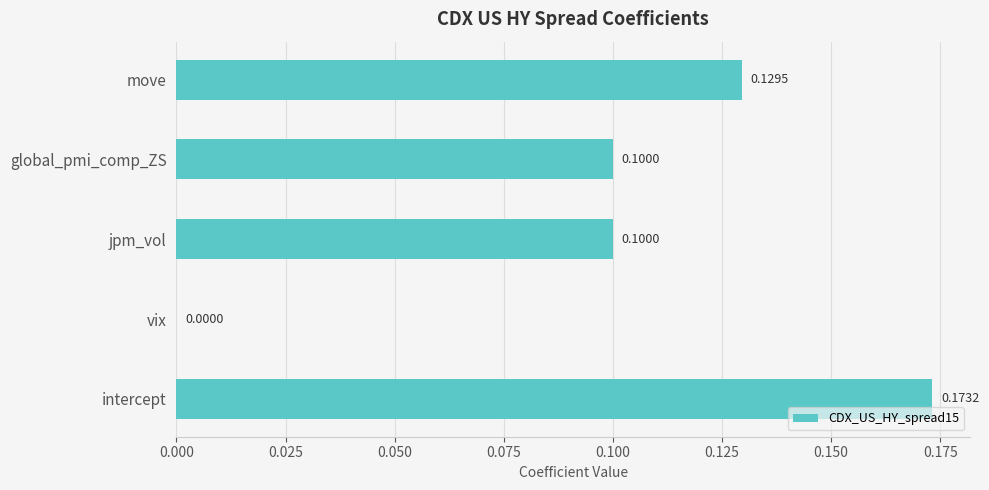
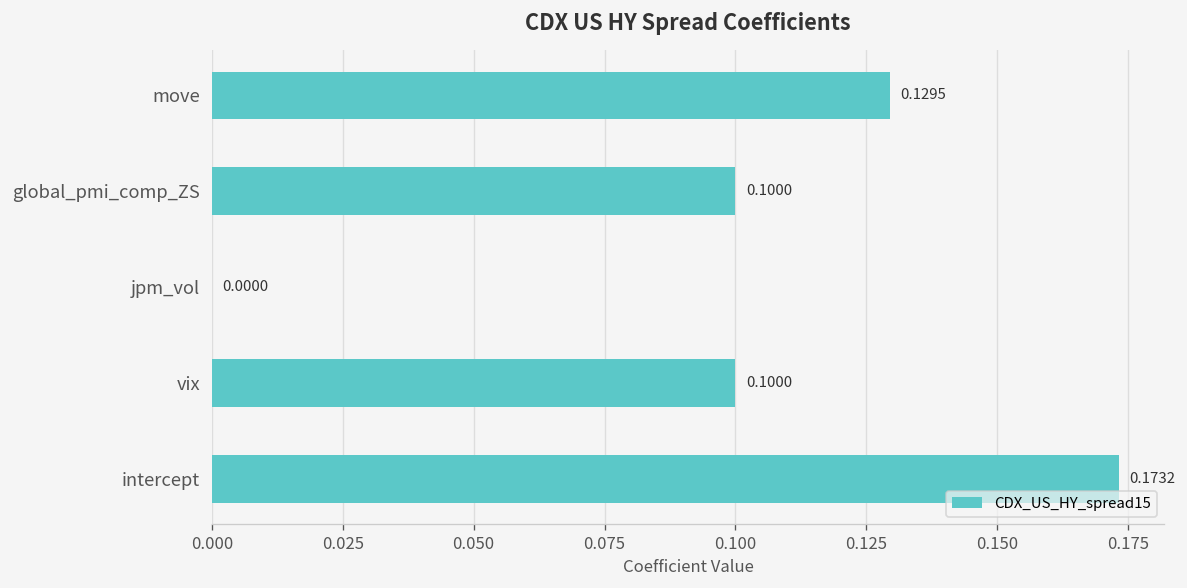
  {
    "move": 0.1295,
    "global_pmi_comp_ZS": 0.1000,
-   "jpm_vol": 0.1000,
-   "vix": 0.0000,
+   "jpm_vol": 0.0000,
+   "vix": 0.1000,
    "intercept": 0.1732
  }
